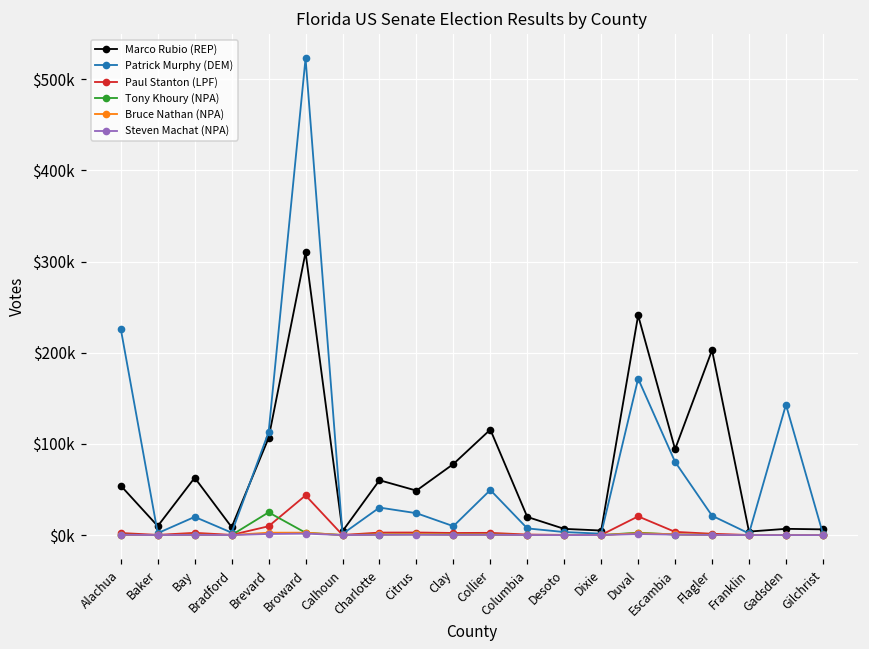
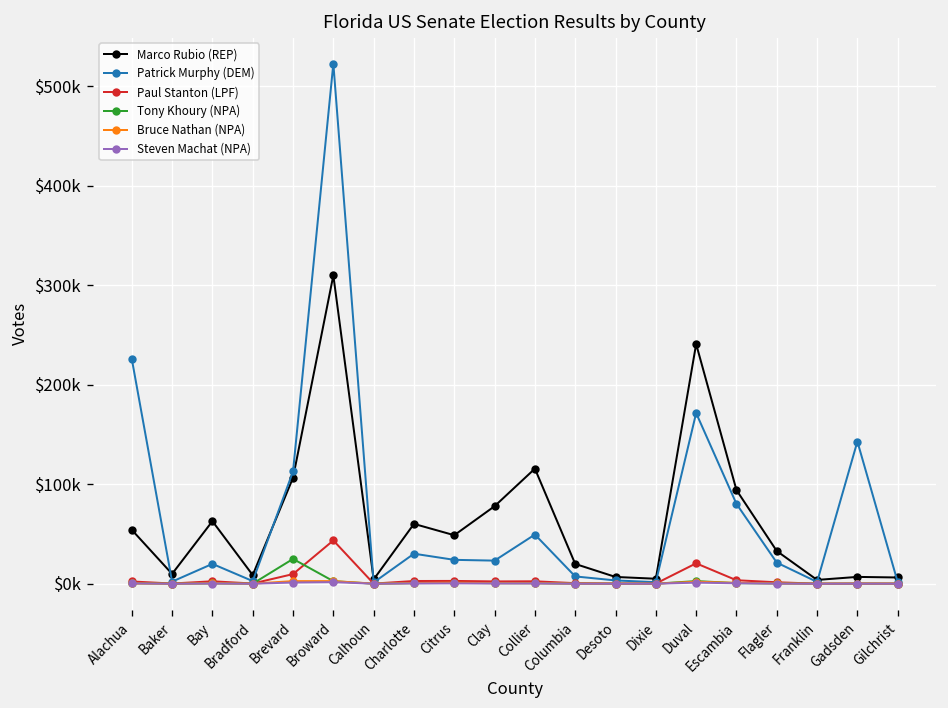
  {
    "Marco Rubio (REP)": {
      "Alachua": "$50000",
      "Baker": "$10000",
      "Bay": "$60000",
      "Bradford": "$10000",
      "Brevard": "$110000",
      "Broward": "$310000",
      "Charlotte": "$60000",
      "Citrus": "$50000",
      "Clay": "$80000",
      "Collier": "$120000",
      "Columbia": "$20000",
      "Desoto": "$10000",
      "Dixie": "$10000",
      "Duval": "$240000",
      "Escambia": "$90000",
-     "Flagler": "$200000",
+     "Flagler": "$30000",
      "Gadsden": "$10000",
      "Gilchrist": "$10000"
    },
    "Patrick Murphy (DEM)": {
      "Alachua": "$230000",
      "Bay": "$20000",
      "Brevard": "$110000",
      "Broward": "$520000",
      "Charlotte": "$30000",
      "Citrus": "$20000",
-     "Clay": "$10000",
+     "Clay": "$20000",
      "Collier": "$50000",
      "Columbia": "$10000",
      "Desoto": "$0",
      "Duval": "$170000",
      "Escambia": "$80000",
      "Flagler": "$20000",
      "Gadsden": "$140000"
    },
    "Paul Stanton (LPF)": {
      "Brevard": "$10000",
      "Broward": "$40000",
      "Duval": "$20000"
    },
    "Tony Khoury (NPA)": {
      "Brevard": "$20000"
    }
  }
